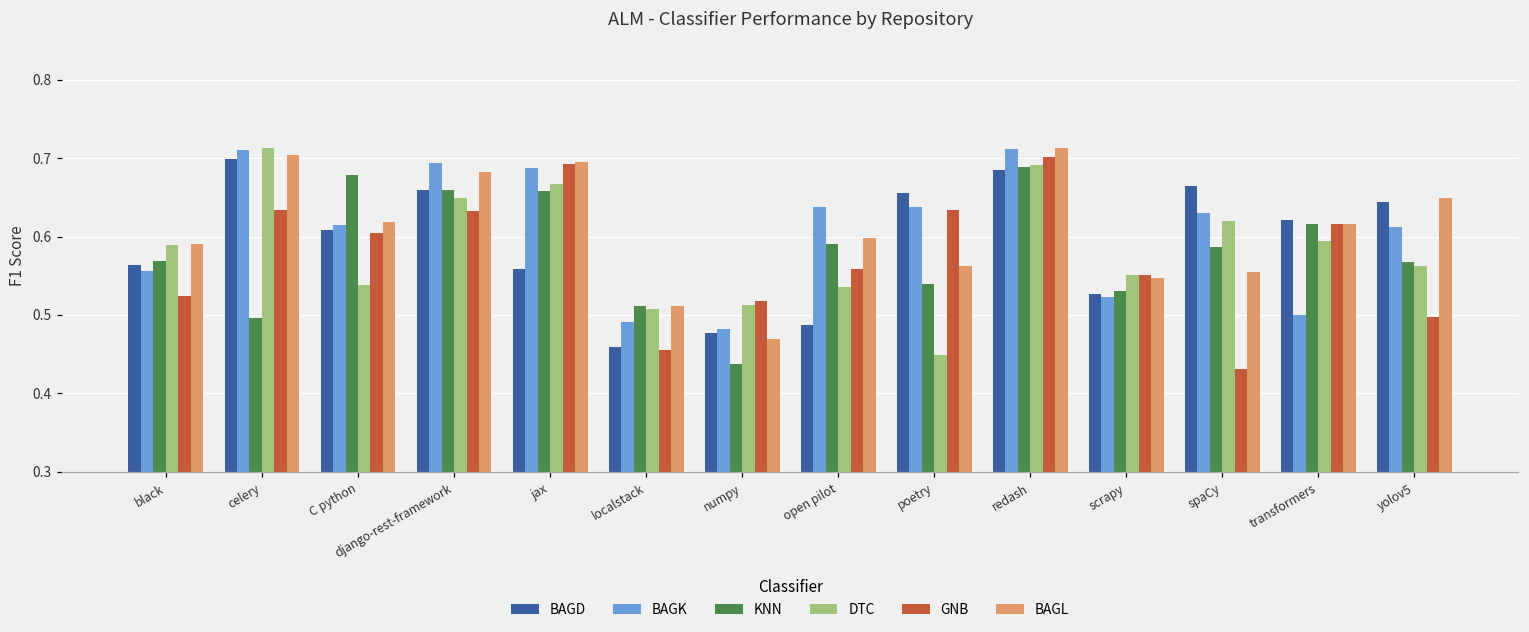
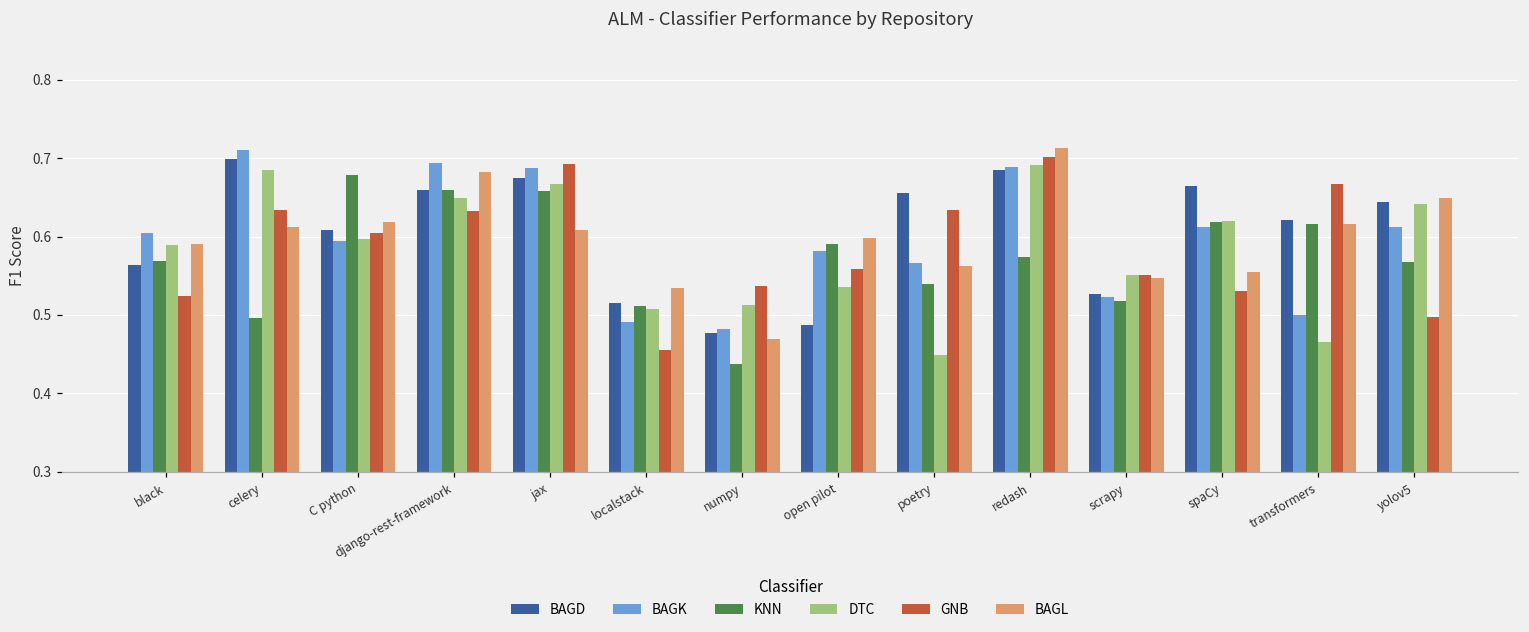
  {
    "BAGD": {
      "black": 0.56,
      "celery": 0.70,
      "C python": 0.61,
      "django-rest-framework": 0.66,
-     "jax": 0.56,
-     "localstack": 0.46,
+     "jax": 0.67,
+     "localstack": 0.52,
      "numpy": 0.48,
      "open pilot": 0.49,
      "poetry": 0.66,
      "redash": 0.68,
      "scrapy": 0.53,
      "spaCy": 0.66,
      "transformers": 0.62,
      "yolov5": 0.64
    },
    "BAGK": {
-     "black": 0.56,
+     "black": 0.60,
      "celery": 0.71,
-     "C python": 0.61,
+     "C python": 0.59,
      "django-rest-framework": 0.69,
      "jax": 0.69,
      "localstack": 0.49,
      "numpy": 0.48,
-     "open pilot": 0.64,
-     "poetry": 0.64,
-     "redash": 0.71,
+     "open pilot": 0.58,
+     "poetry": 0.57,
+     "redash": 0.69,
      "scrapy": 0.52,
-     "spaCy": 0.63,
+     "spaCy": 0.61,
      "transformers": 0.50,
      "yolov5": 0.61
    },
    "KNN": {
      "black": 0.57,
      "celery": 0.50,
      "C python": 0.68,
      "django-rest-framework": 0.66,
      "jax": 0.66,
      "localstack": 0.51,
      "numpy": 0.44,
      "open pilot": 0.59,
      "poetry": 0.54,
-     "redash": 0.69,
-     "scrapy": 0.53,
-     "spaCy": 0.59,
+     "redash": 0.57,
+     "scrapy": 0.52,
+     "spaCy": 0.62,
      "transformers": 0.62,
      "yolov5": 0.57
    },
    "DTC": {
      "black": 0.59,
-     "celery": 0.71,
-     "C python": 0.54,
+     "celery": 0.68,
+     "C python": 0.60,
      "django-rest-framework": 0.65,
      "jax": 0.67,
      "localstack": 0.51,
      "numpy": 0.51,
      "open pilot": 0.54,
      "poetry": 0.45,
      "redash": 0.69,
      "scrapy": 0.55,
      "spaCy": 0.62,
-     "transformers": 0.59,
-     "yolov5": 0.56
+     "transformers": 0.47,
+     "yolov5": 0.64
    },
    "GNB": {
      "black": 0.52,
      "celery": 0.63,
      "C python": 0.60,
      "django-rest-framework": 0.63,
      "jax": 0.69,
      "localstack": 0.46,
-     "numpy": 0.52,
+     "numpy": 0.54,
      "open pilot": 0.56,
      "poetry": 0.63,
      "redash": 0.70,
      "scrapy": 0.55,
-     "spaCy": 0.43,
-     "transformers": 0.62,
+     "spaCy": 0.53,
+     "transformers": 0.67,
      "yolov5": 0.50
    },
    "BAGL": {
      "black": 0.59,
-     "celery": 0.70,
+     "celery": 0.61,
      "C python": 0.62,
      "django-rest-framework": 0.68,
-     "jax": 0.70,
-     "localstack": 0.51,
+     "jax": 0.61,
+     "localstack": 0.53,
      "numpy": 0.47,
      "open pilot": 0.60,
      "poetry": 0.56,
      "redash": 0.71,
      "scrapy": 0.55,
      "spaCy": 0.55,
      "transformers": 0.62,
      "yolov5": 0.65
    }
  }
